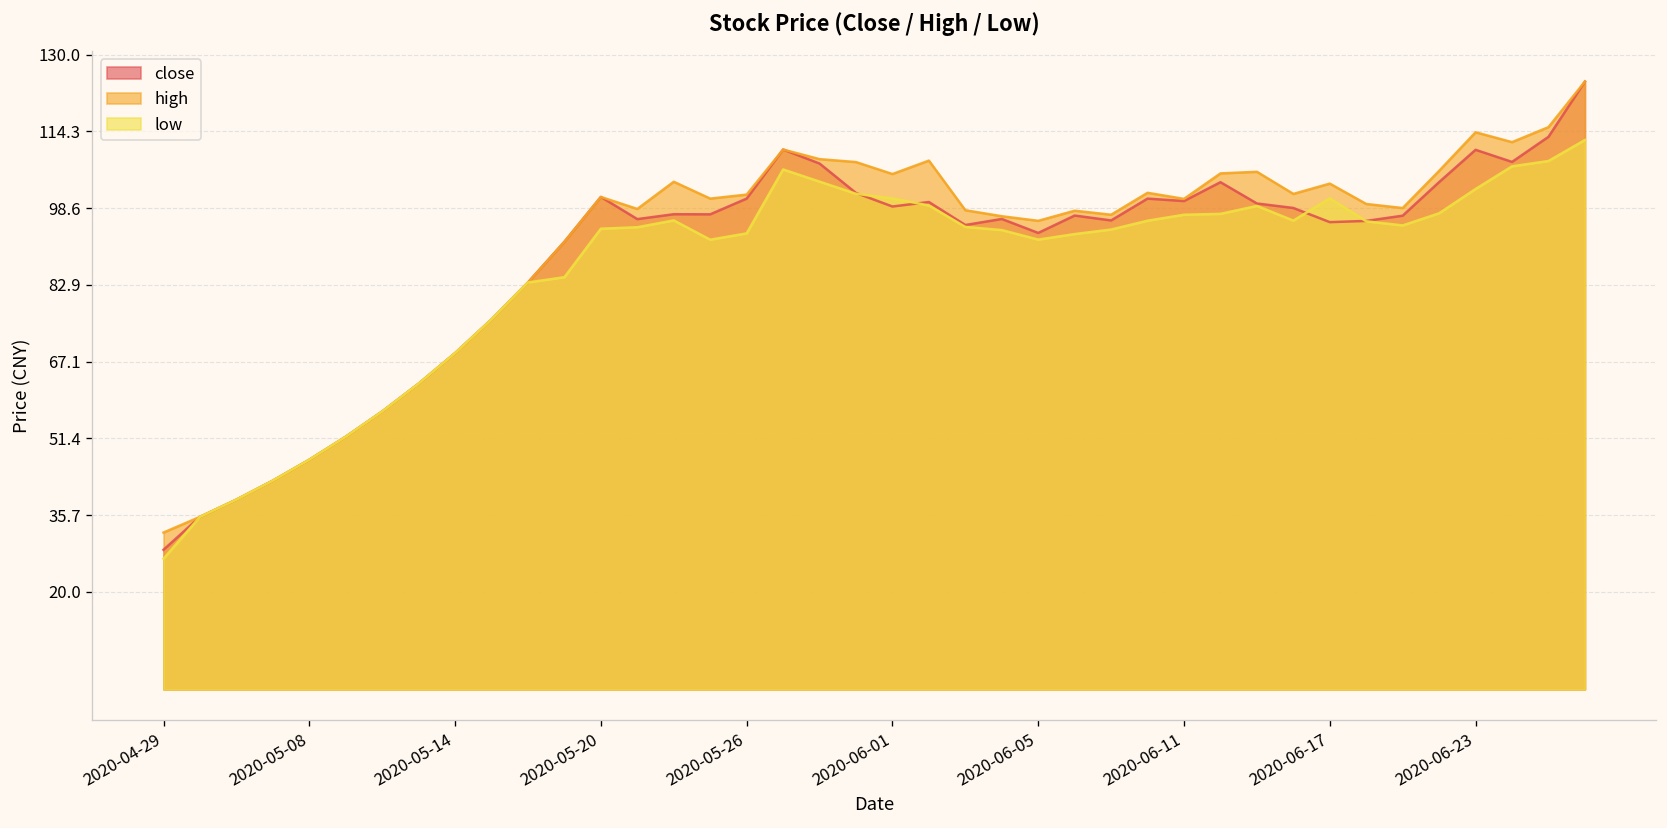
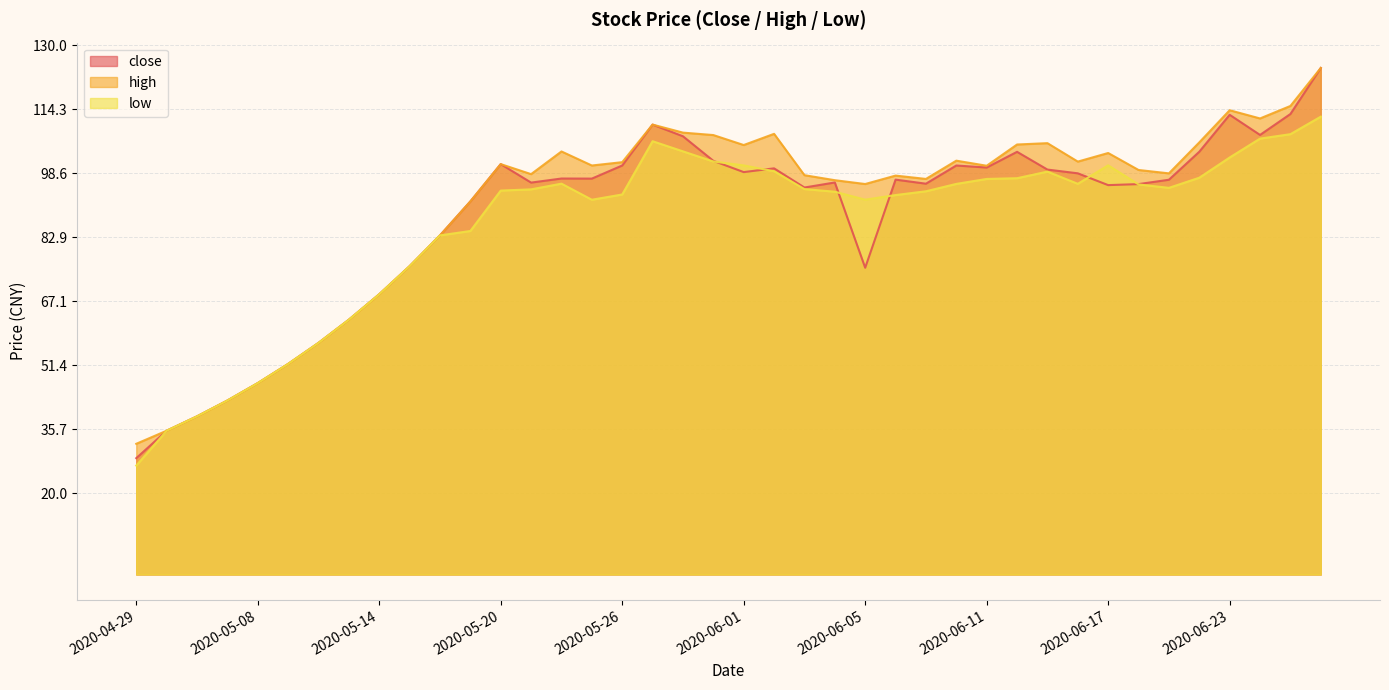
  {
    "close": {
      "2020-04-29": 29,
      "2020-05-26": 101,
      "2020-06-01": 99,
-     "2020-06-05": 93,
+     "2020-06-05": 75,
      "2020-06-17": 96,
-     "2020-06-23": 110
+     "2020-06-23": 113
    }
  }
